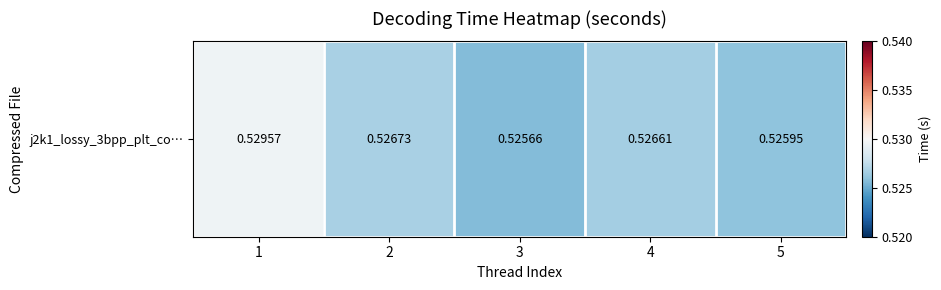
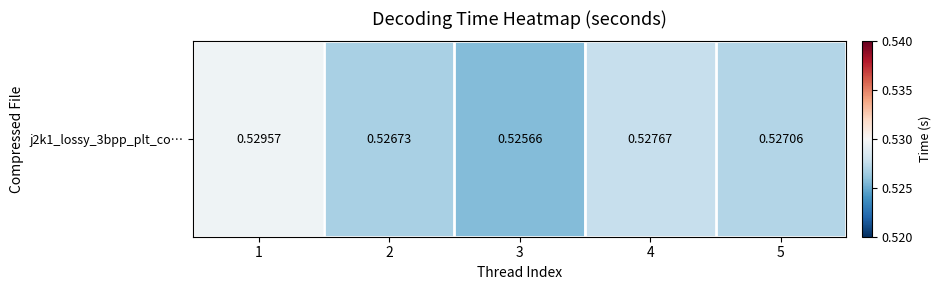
  {
    "j2k1_lossy_3bpp_plt_co…": {
      "1": 0.52957,
      "2": 0.52673,
      "3": 0.52566,
-     "4": 0.52661,
-     "5": 0.52595
+     "4": 0.52767,
+     "5": 0.52706
    }
  }
